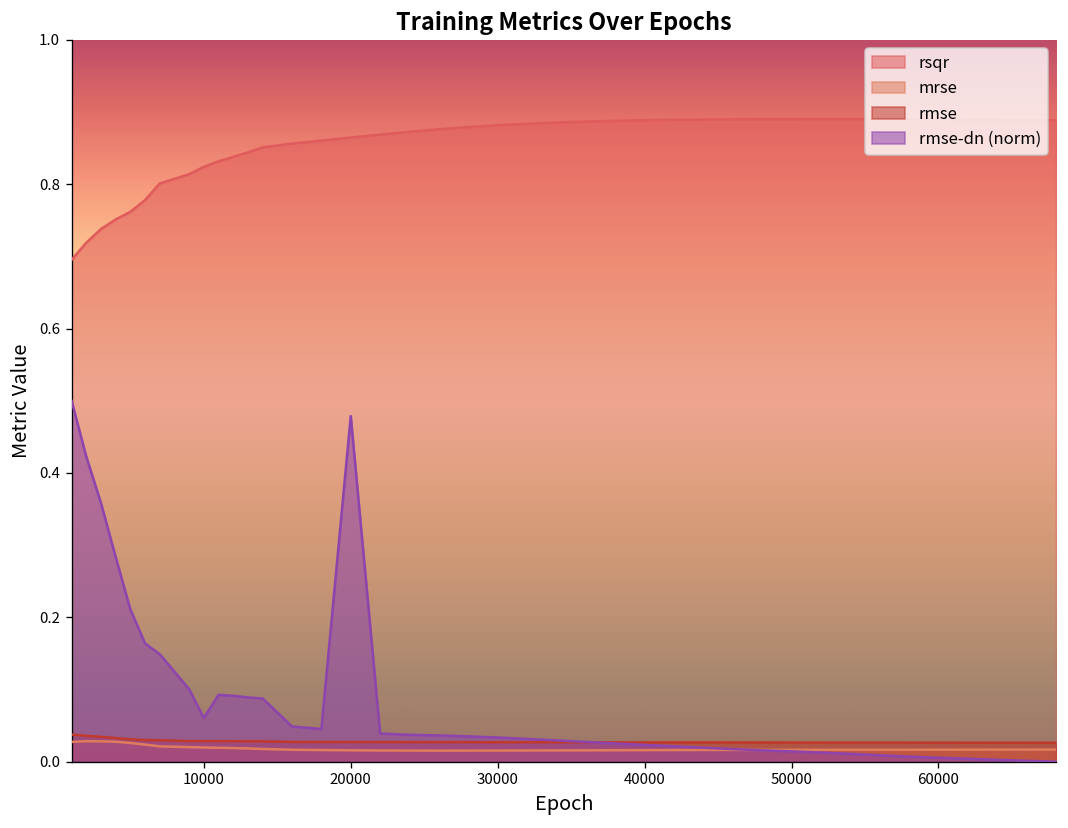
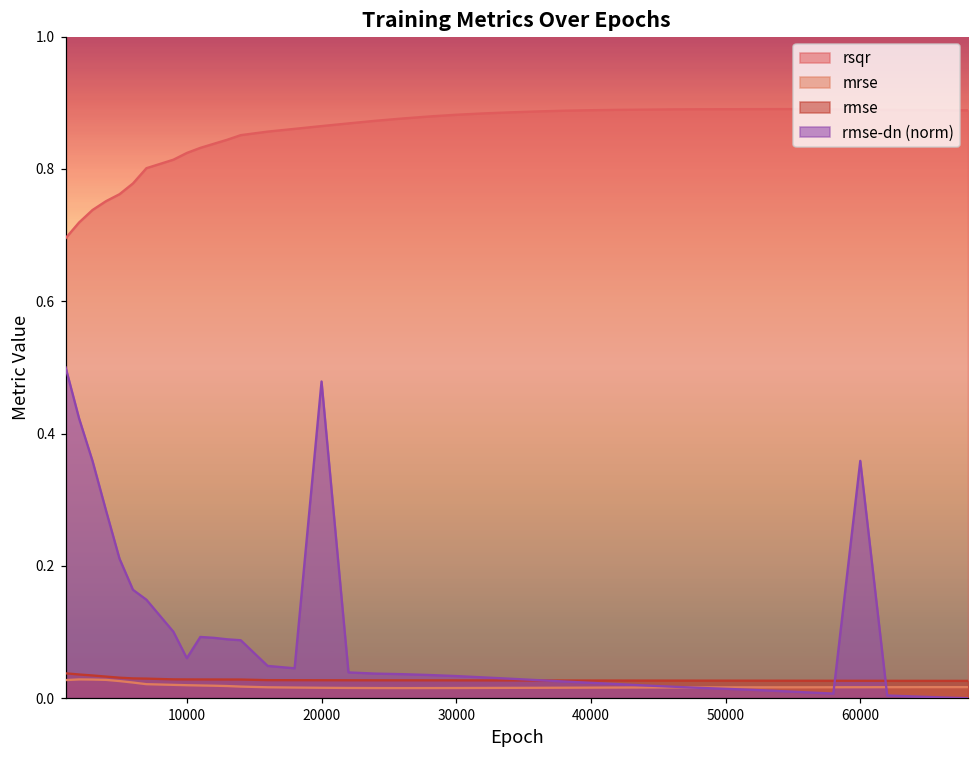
  {
    "rmse-dn (norm)": {
      "10000": 0.06,
      "20000": 0.48,
      "30000": 0.03,
-     "60000": 0.01
+     "60000": 0.36
    }
  }
